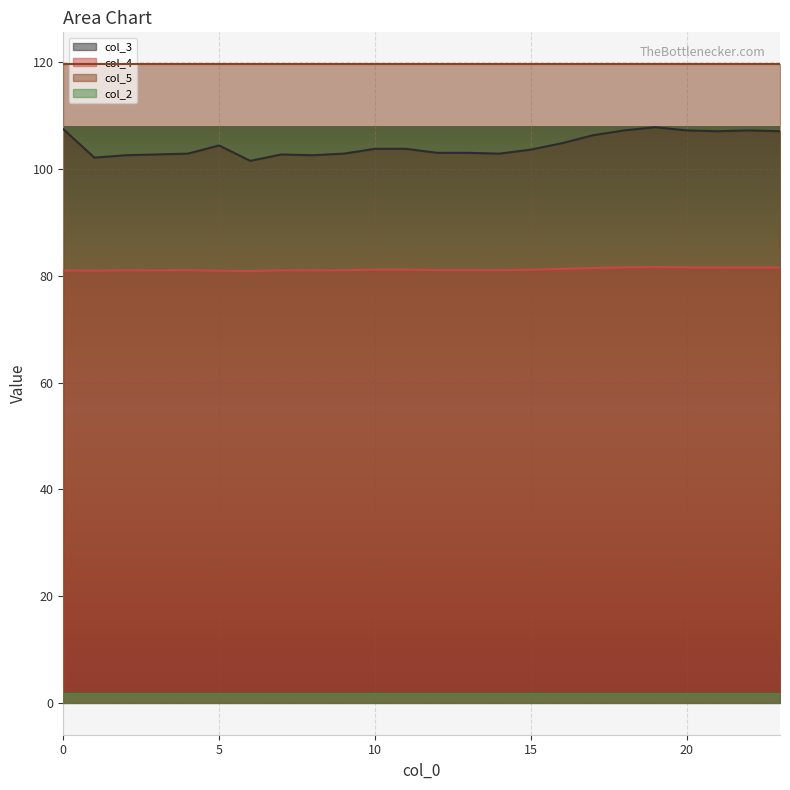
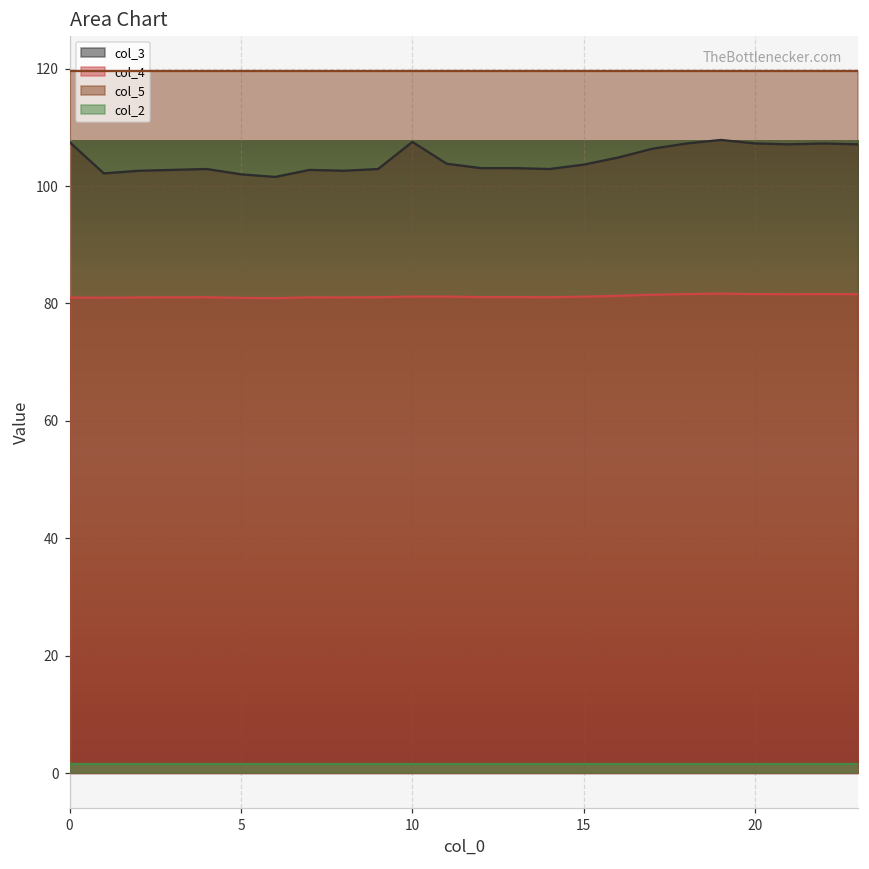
  {
    "col_3": {
      "0": 107,
-     "5": 104,
-     "10": 104,
+     "5": 102,
+     "10": 108,
      "15": 104,
      "20": 107
    },
    "col_2": {
      "0": 2,
      "5": 2,
      "10": 2,
      "15": 2,
      "20": 2
    }
  }
